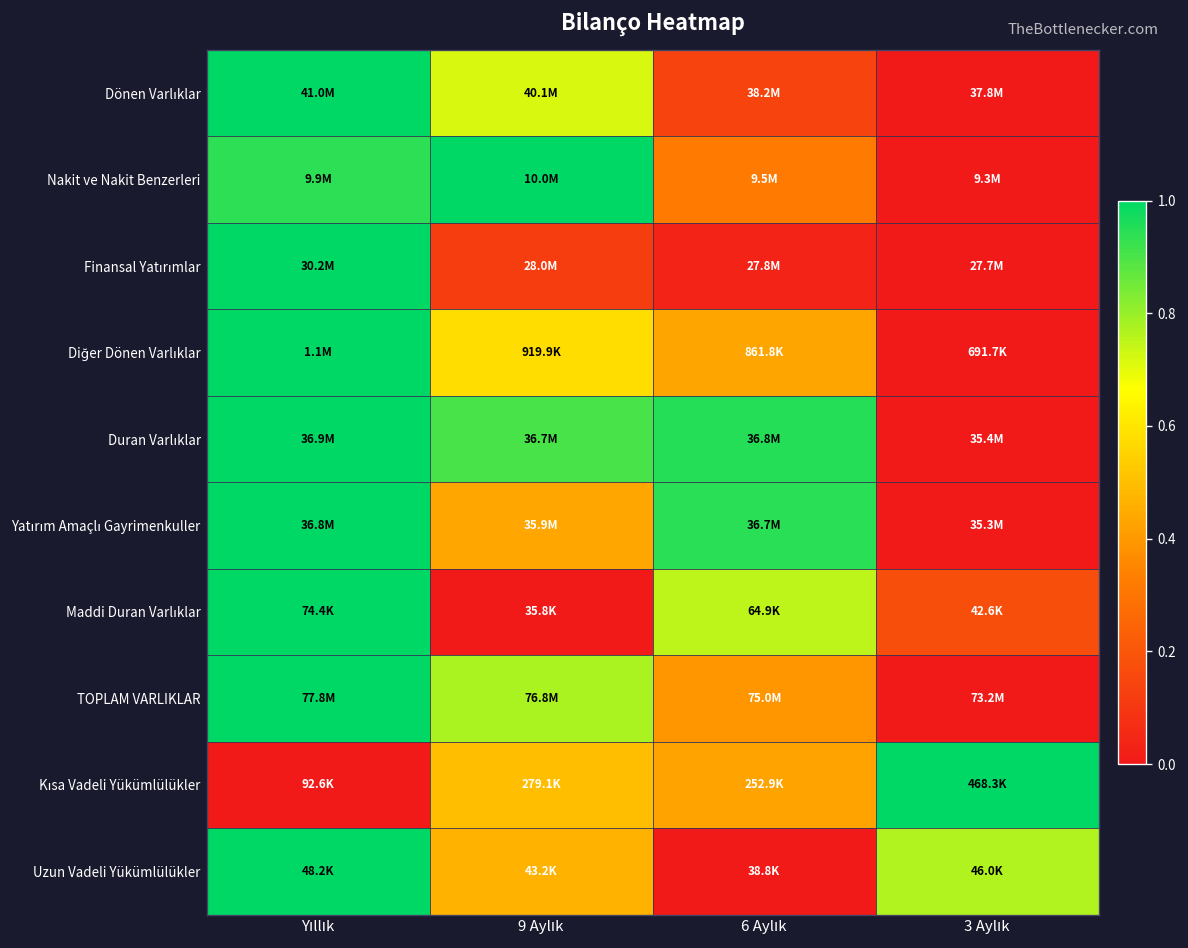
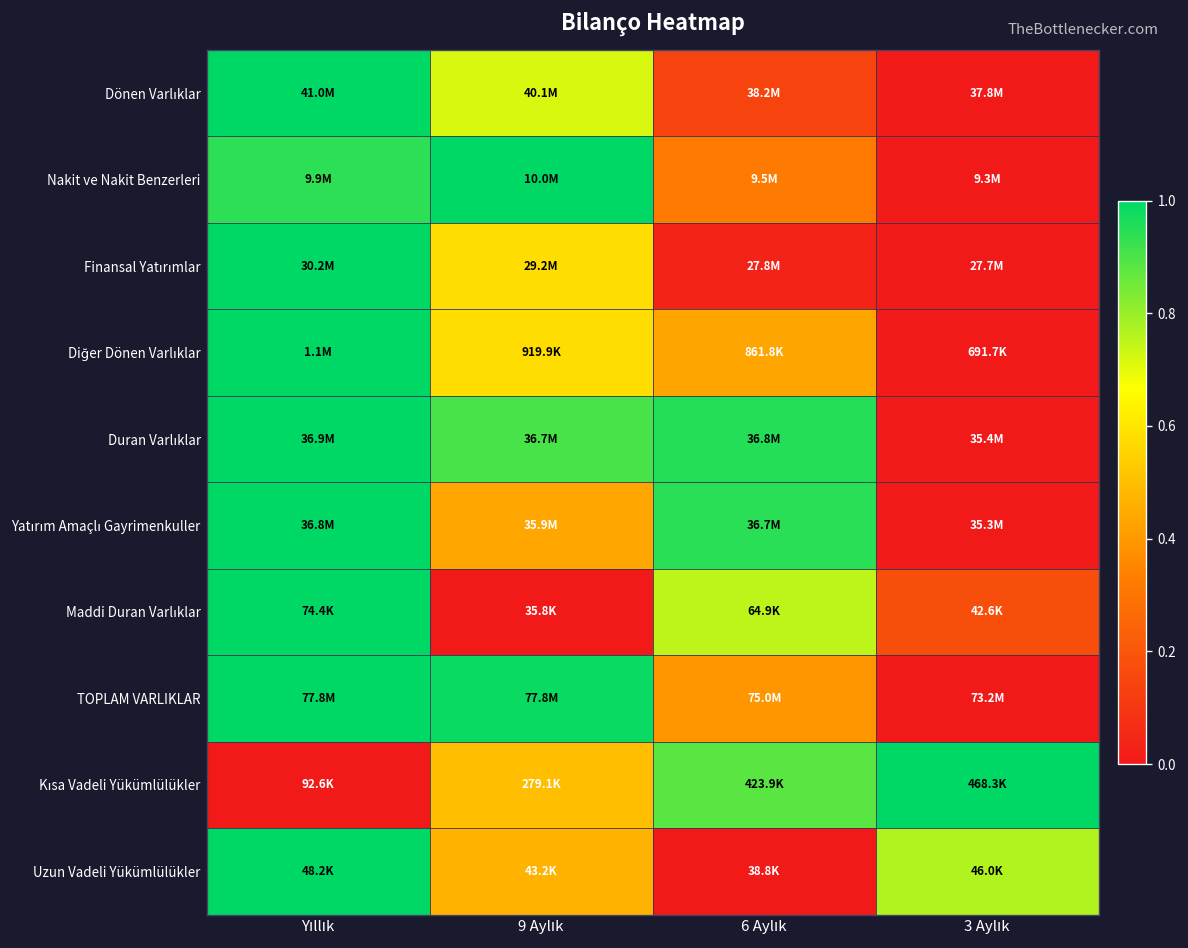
  {
    "Dönen Varlıklar": {
      "Yıllık": "41.0M",
      "9 Aylık": "40.1M",
      "6 Aylık": "38.2M",
      "3 Aylık": "37.8M"
    },
    "Nakit ve Nakit Benzerleri": {
      "Yıllık": "9.9M",
      "9 Aylık": "10.0M",
      "6 Aylık": "9.5M",
      "3 Aylık": "9.3M"
    },
    "Finansal Yatırımlar": {
      "Yıllık": "30.2M",
-     "9 Aylık": "28.0M",
+     "9 Aylık": "29.2M",
      "6 Aylık": "27.8M",
      "3 Aylık": "27.7M"
    },
    "Diğer Dönen Varlıklar": {
      "Yıllık": "1.1M",
      "9 Aylık": "919.9K",
      "6 Aylık": "861.8K",
      "3 Aylık": "691.7K"
    },
    "Duran Varlıklar": {
      "Yıllık": "36.9M",
      "9 Aylık": "36.7M",
      "6 Aylık": "36.8M",
      "3 Aylık": "35.4M"
    },
    "Yatırım Amaçlı Gayrimenkuller": {
      "Yıllık": "36.8M",
      "9 Aylık": "35.9M",
      "6 Aylık": "36.7M",
      "3 Aylık": "35.3M"
    },
    "Maddi Duran Varlıklar": {
      "Yıllık": "74.4K",
      "9 Aylık": "35.8K",
      "6 Aylık": "64.9K",
      "3 Aylık": "42.6K"
    },
    "TOPLAM VARLIKLAR": {
      "Yıllık": "77.8M",
-     "9 Aylık": "76.8M",
+     "9 Aylık": "77.8M",
      "6 Aylık": "75.0M",
      "3 Aylık": "73.2M"
    },
    "Kısa Vadeli Yükümlülükler": {
      "Yıllık": "92.6K",
      "9 Aylık": "279.1K",
-     "6 Aylık": "252.9K",
+     "6 Aylık": "423.9K",
      "3 Aylık": "468.3K"
    },
    "Uzun Vadeli Yükümlülükler": {
      "Yıllık": "48.2K",
      "9 Aylık": "43.2K",
      "6 Aylık": "38.8K",
      "3 Aylık": "46.0K"
    }
  }
